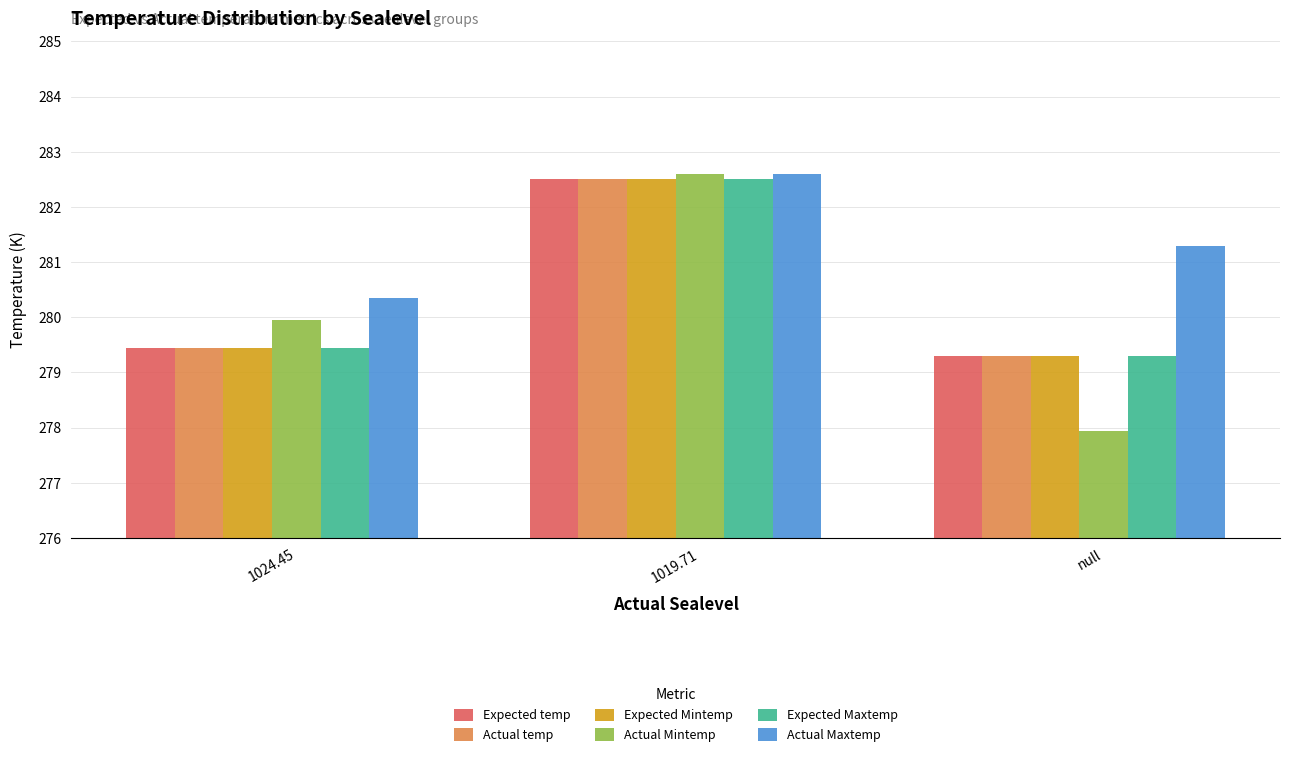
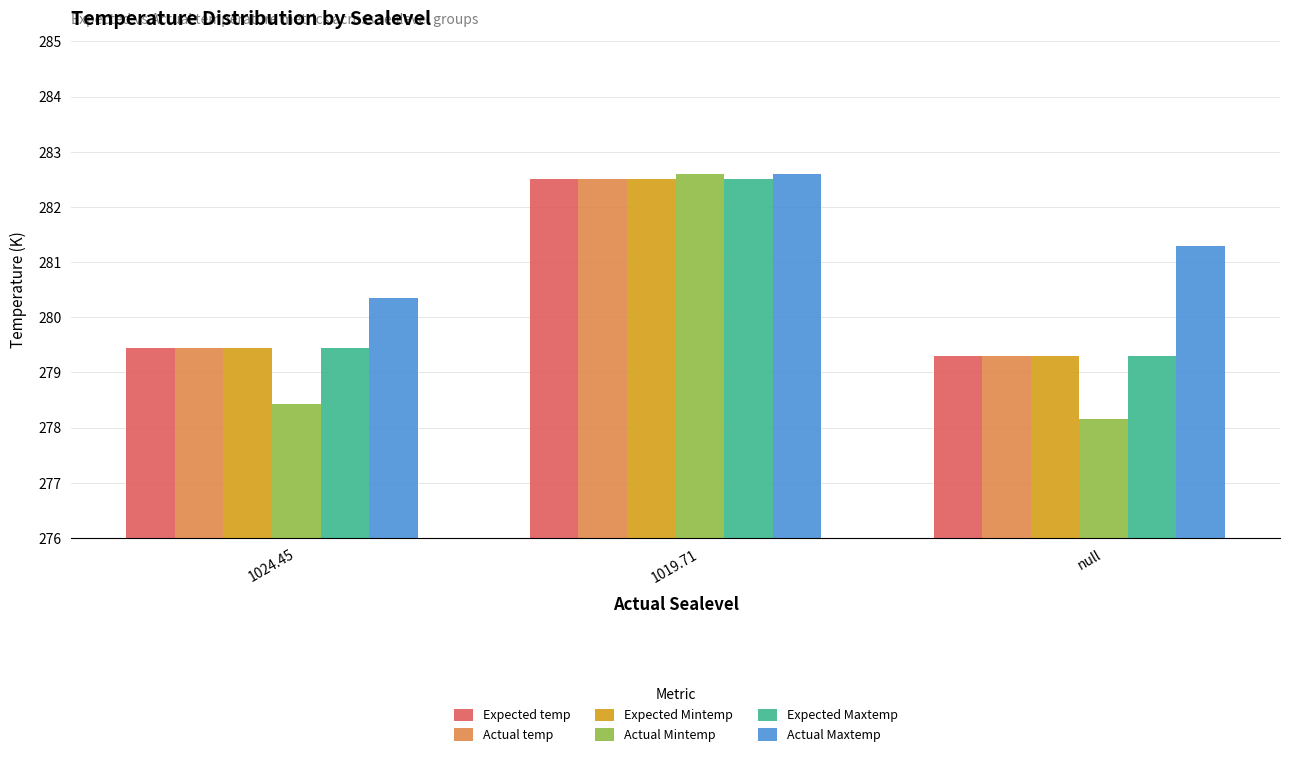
  {
    "Actual Mintemp": {
-     "1024.45": 279.9,
+     "1024.45": 278.4,
      "1019.71": 282.6,
-     "null": 277.9
+     "null": 278.2
    },
    "Expected Maxtemp": {
      "1024.45": 279.5,
      "1019.71": 282.5,
      "null": 279.3
    },
    "Actual Maxtemp": {
      "1024.45": 280.4,
      "1019.71": 282.6,
      "null": 281.3
    }
  }
